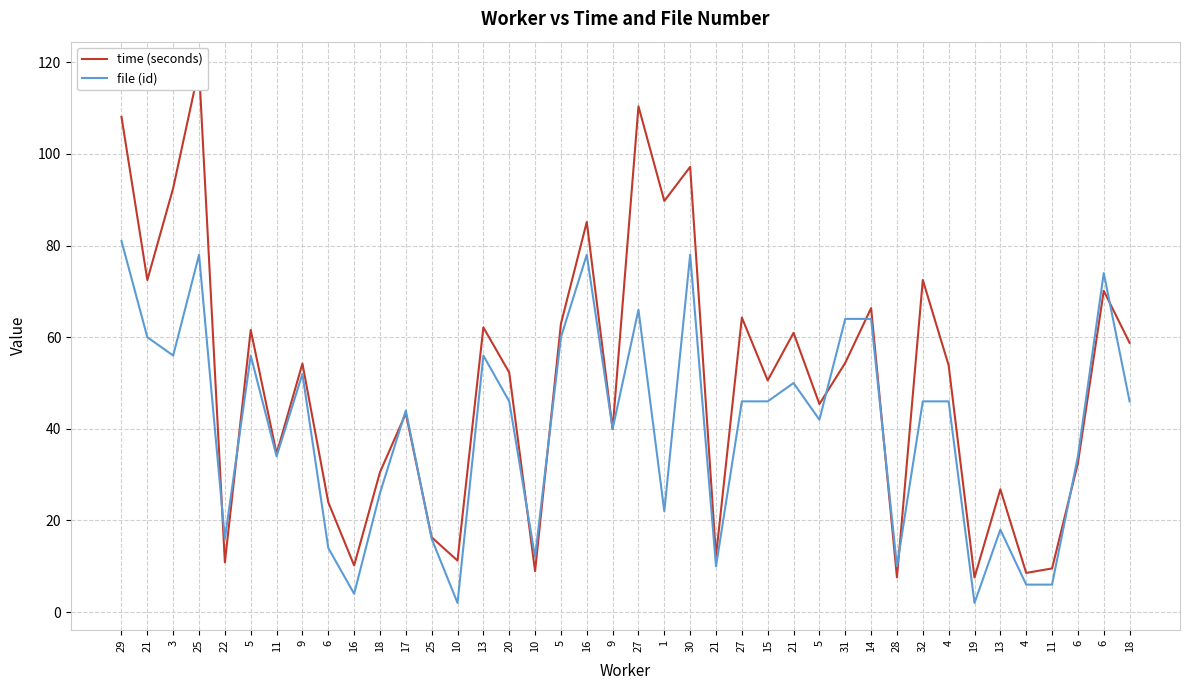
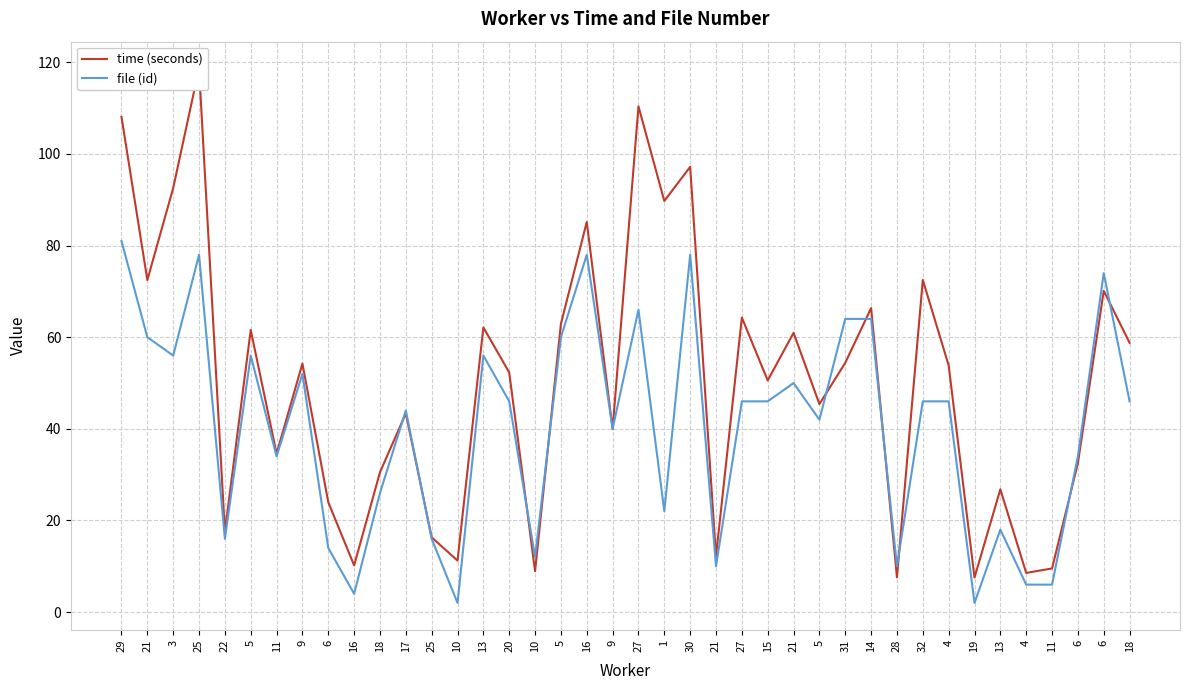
  {
    "time (seconds)": {
      "29": 108,
      "3": 93,
-     "22": 11,
+     "22": 18,
      "17": 43,
      "20": 52,
      "1": 90,
      "30": 97,
      "15": 51,
      "31": 54,
      "14": 66,
      "28": 8,
      "32": 73,
      "19": 8
    },
    "file (id)": {
      "29": 81,
      "3": 56,
      "22": 16,
      "17": 44,
      "20": 46,
      "1": 22,
      "30": 78,
      "15": 46,
      "31": 64,
      "14": 64,
      "28": 10,
      "32": 46,
      "19": 2
    }
  }
